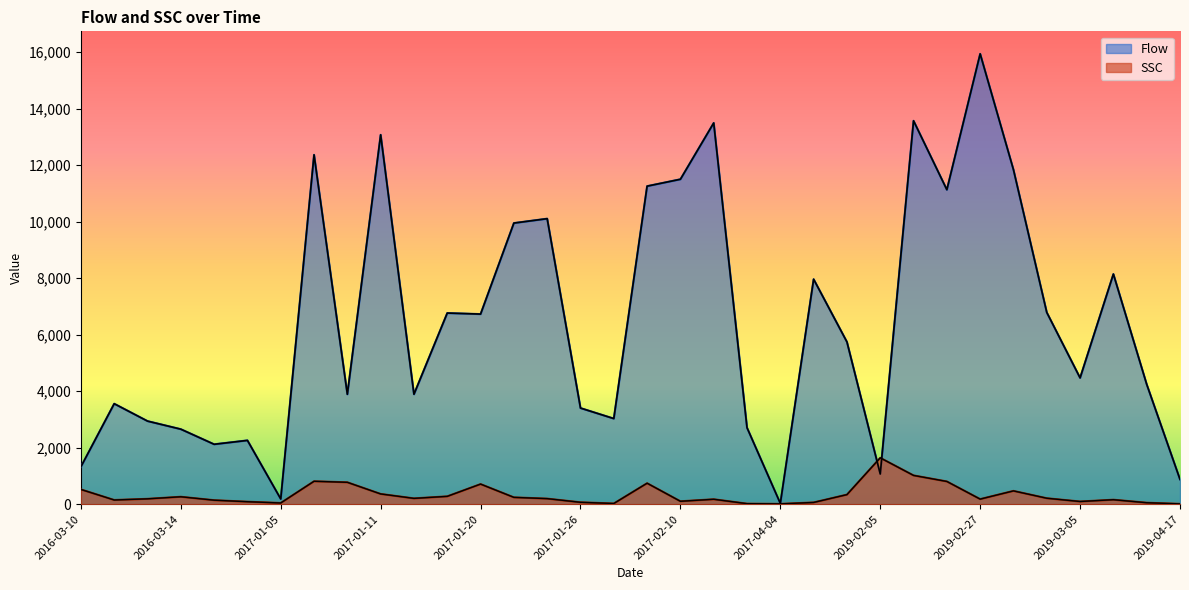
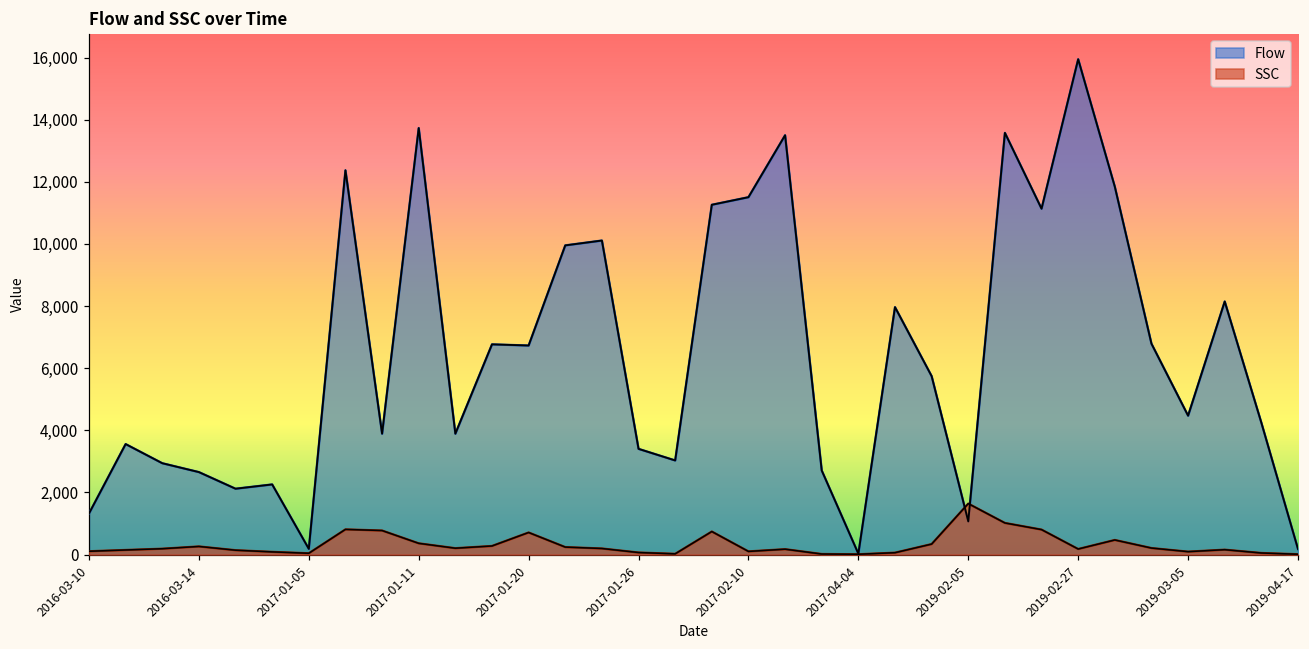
  {
    "Flow": {
      "2016-03-10": "1,300",
      "2016-03-14": "2,700",
      "2017-01-05": "200",
-     "2017-01-11": "13,100",
+     "2017-01-11": "13,700",
      "2017-01-20": "6,700",
      "2017-01-26": "3,400",
      "2017-02-10": "11,500",
      "2019-02-05": "1,100",
      "2019-02-27": "15,900",
      "2019-03-05": "4,500",
-     "2019-04-17": "900"
+     "2019-04-17": "200"
    },
    "SSC": {
-     "2016-03-10": "500",
+     "2016-03-10": "100",
      "2016-03-14": "300",
      "2017-01-05": "0",
      "2017-01-11": "400",
      "2017-01-20": "700",
      "2017-01-26": "100",
      "2017-02-10": "100",
      "2019-02-05": "1,600",
      "2019-02-27": "200",
      "2019-03-05": "100",
      "2019-04-17": "0"
    }
  }
